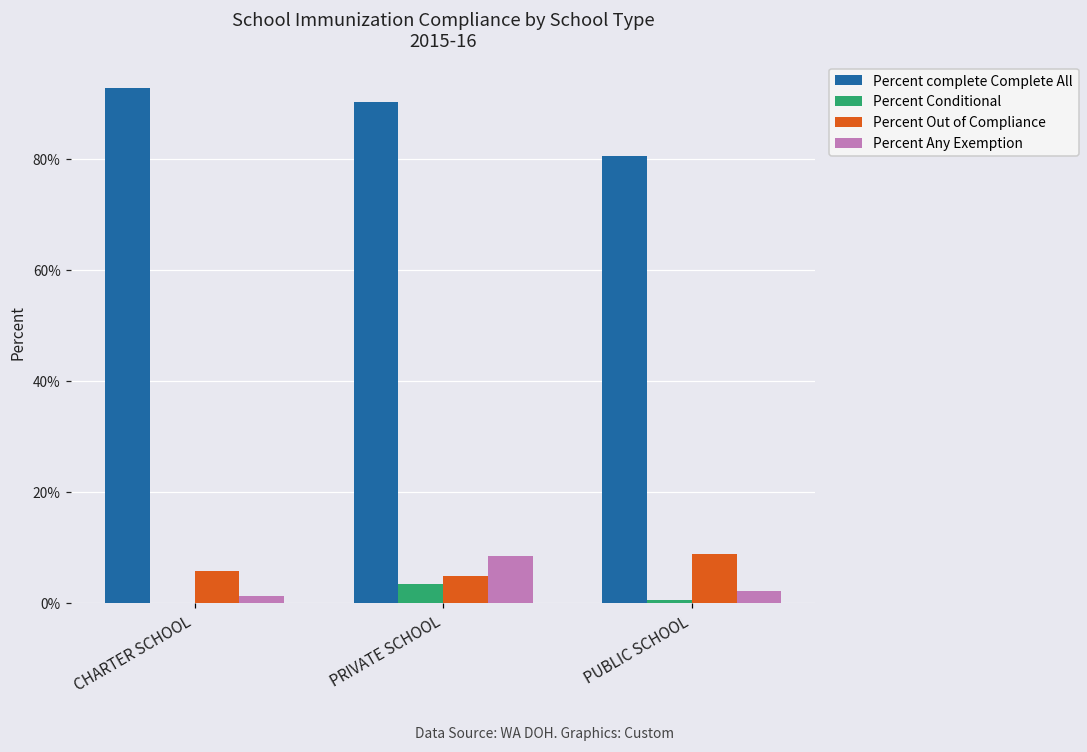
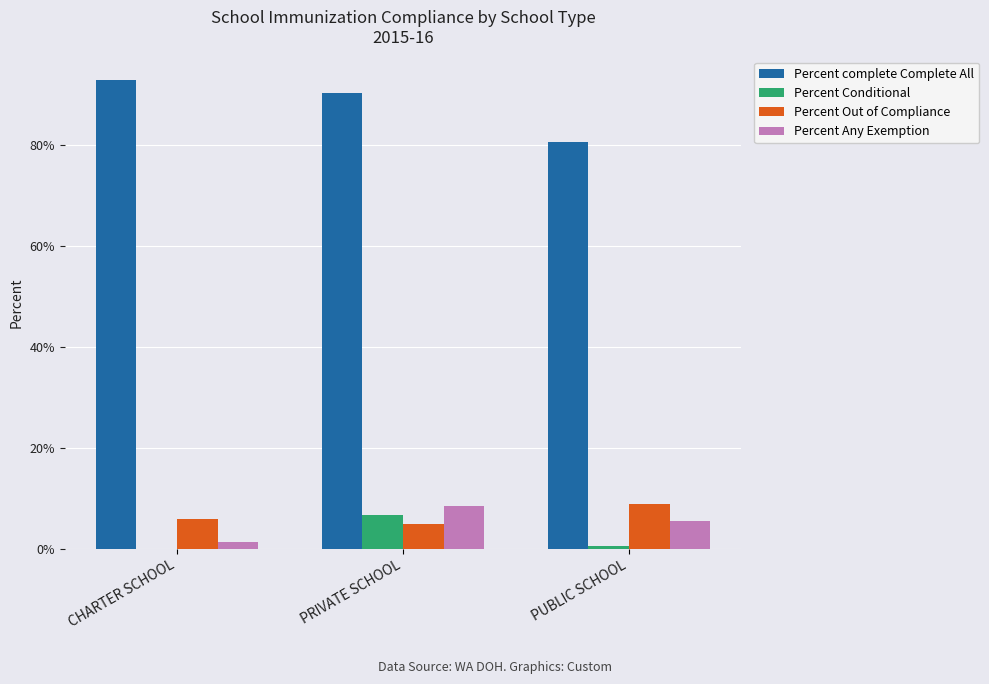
  {
    "Percent complete Complete All": {
      "CHARTER SCHOOL": "93%",
      "PRIVATE SCHOOL": "90%",
      "PUBLIC SCHOOL": "81%"
    },
    "Percent Conditional": {
      "CHARTER SCHOOL": "0%",
-     "PRIVATE SCHOOL": "3%",
+     "PRIVATE SCHOOL": "7%",
      "PUBLIC SCHOOL": "1%"
    },
    "Percent Out of Compliance": {
      "CHARTER SCHOOL": "6%",
      "PRIVATE SCHOOL": "5%",
      "PUBLIC SCHOOL": "9%"
    },
    "Percent Any Exemption": {
      "CHARTER SCHOOL": "1%",
      "PRIVATE SCHOOL": "9%",
-     "PUBLIC SCHOOL": "2%"
+     "PUBLIC SCHOOL": "5%"
    }
  }
